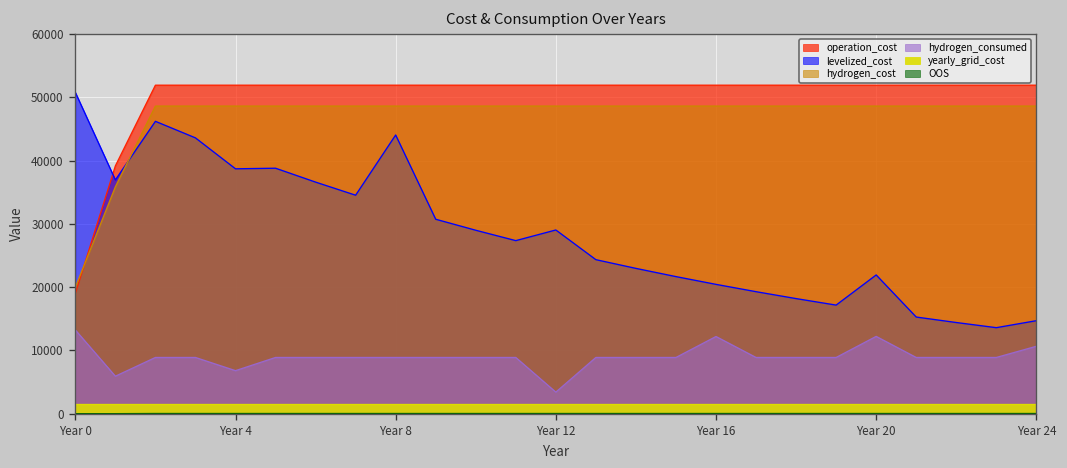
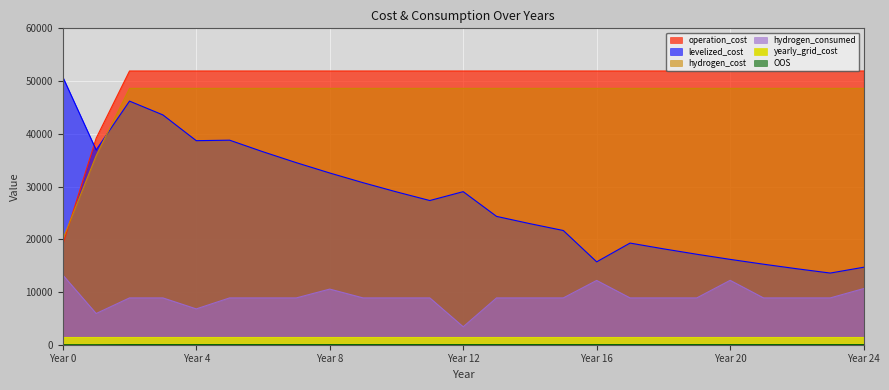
  {
    "operation_cost": {
      "Year 0": 19000,
      "Year 4": 52000,
      "Year 8": 52000,
      "Year 12": 52000,
      "Year 16": 52000,
      "Year 24": 52000
    },
    "levelized_cost": {
      "Year 0": 51000,
      "Year 4": 39000,
-     "Year 8": 44000,
+     "Year 8": 33000,
      "Year 12": 29000,
-     "Year 16": 20000,
-     "Year 20": 22000,
+     "Year 16": 16000,
+     "Year 20": 16000,
      "Year 24": 15000
    },
    "hydrogen_cost": {
      "Year 0": 20000,
      "Year 4": 49000,
      "Year 8": 49000,
      "Year 12": 49000,
      "Year 16": 49000,
      "Year 20": 49000,
      "Year 24": 49000
    },
    "hydrogen_consumed": {
      "Year 0": 13000,
      "Year 4": 7000,
-     "Year 8": 9000,
+     "Year 8": 11000,
      "Year 12": 3000,
      "Year 16": 12000,
      "Year 20": 12000,
      "Year 24": 11000
    },
    "yearly_grid_cost": {
      "Year 0": 1000,
      "Year 4": 1000,
      "Year 8": 1000,
      "Year 12": 1000,
      "Year 16": 1000,
      "Year 20": 1000,
      "Year 24": 1000
    },
    "OOS": {
      "Year 0": 0,
      "Year 4": 0,
      "Year 8": 0,
      "Year 12": 0,
      "Year 16": 0,
      "Year 20": 0,
      "Year 24": 0
    }
  }
